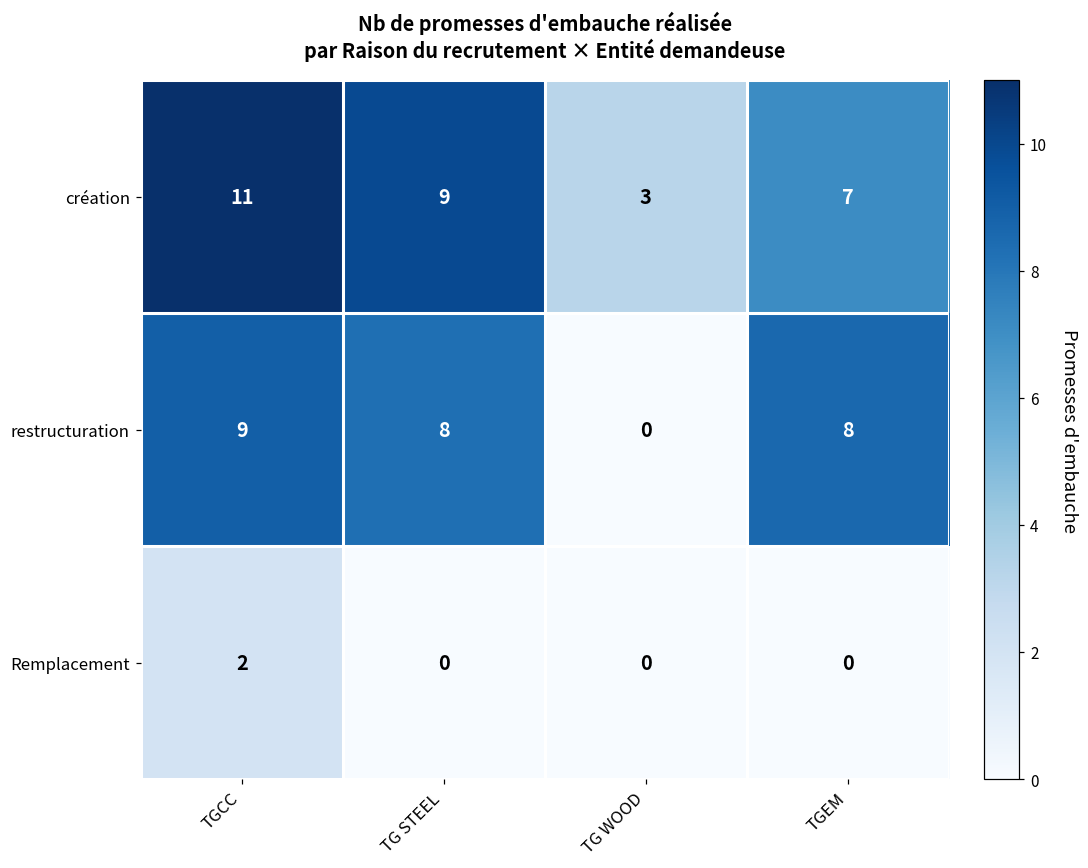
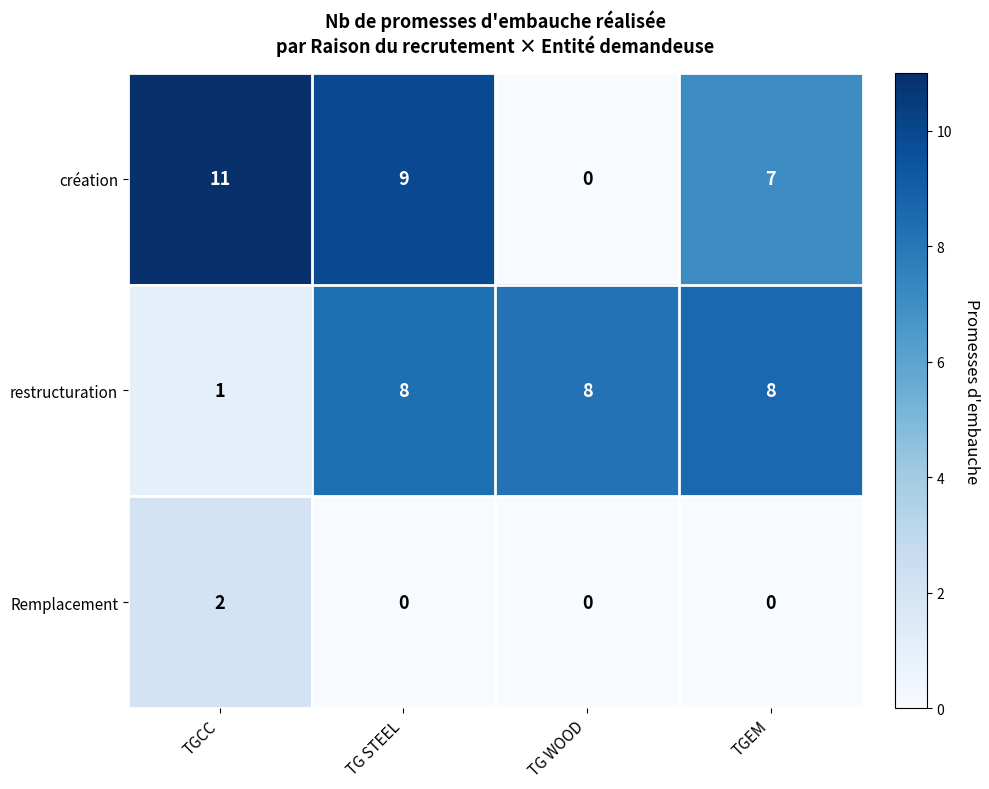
  {
    "création": {
      "TGCC": 11,
      "TG STEEL": 9,
-     "TG WOOD": 3,
+     "TG WOOD": 0,
      "TGEM": 7
    },
    "restructuration": {
-     "TGCC": 9,
+     "TGCC": 1,
      "TG STEEL": 8,
-     "TG WOOD": 0,
+     "TG WOOD": 8,
      "TGEM": 8
    },
    "Remplacement": {
      "TGCC": 2,
      "TG STEEL": 0,
      "TG WOOD": 0,
      "TGEM": 0
    }
  }
